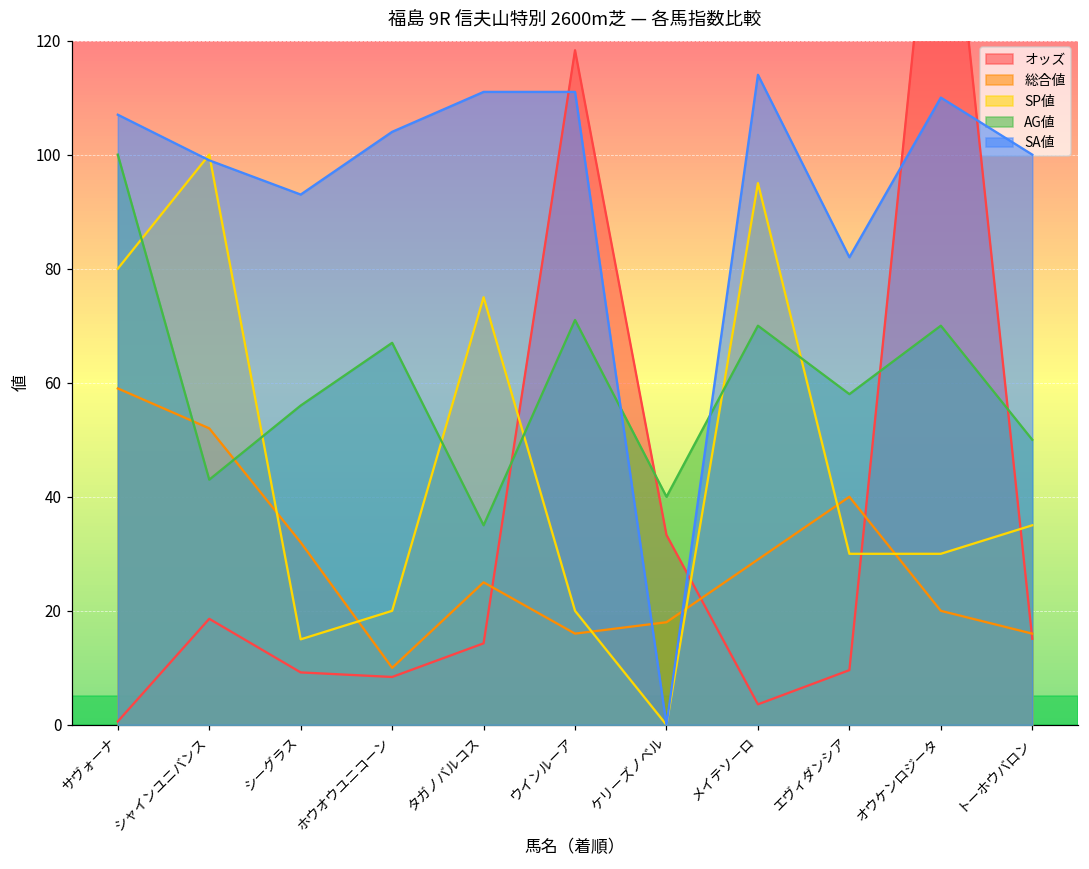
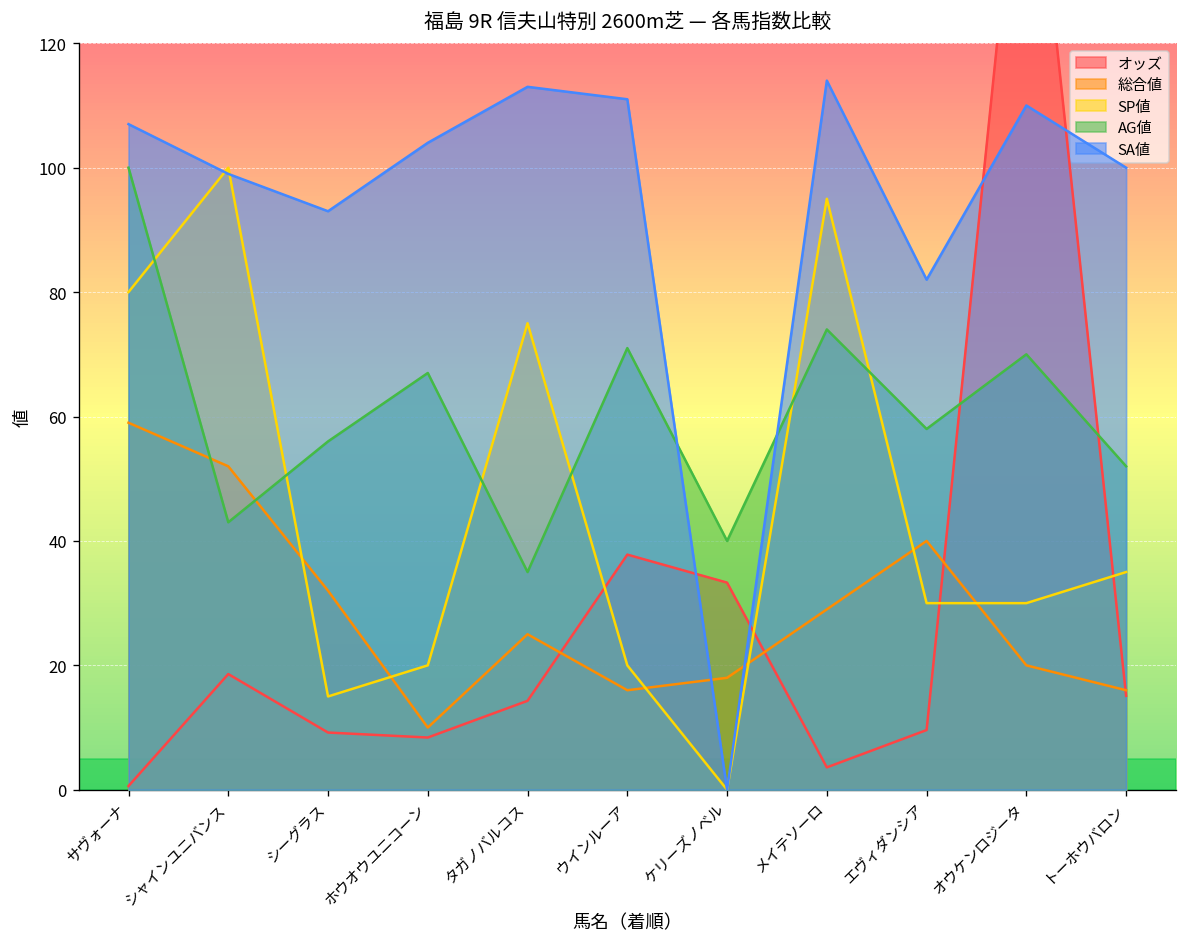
  {
    "オッズ": {
      "シャインユニバンス": 19,
      "シーグラス": 9,
      "ホウオウユニコーン": 8,
      "タガノバルコス": 14,
-     "ウインルーア": 118,
+     "ウインルーア": 38,
      "ケリーズノベル": 33,
      "エヴィダンシア": 10,
      "トーホウバロン": 15
    },
    "総合値": {
      "サヴォーナ": 59,
      "シャインユニバンス": 52,
      "シーグラス": 32,
      "ホウオウユニコーン": 10,
      "タガノバルコス": 25,
      "ウインルーア": 16,
      "ケリーズノベル": 18,
      "メイテソーロ": 29,
      "エヴィダンシア": 40,
      "オウケンロジータ": 20,
      "トーホウバロン": 16
    },
    "SP値": {
      "サヴォーナ": 80,
      "シャインユニバンス": 100,
      "シーグラス": 15,
      "ホウオウユニコーン": 20,
      "タガノバルコス": 75,
      "ウインルーア": 20,
      "メイテソーロ": 95,
      "エヴィダンシア": 30,
      "オウケンロジータ": 30,
      "トーホウバロン": 35
    },
    "AG値": {
      "サヴォーナ": 100,
      "シャインユニバンス": 43,
      "シーグラス": 56,
      "ホウオウユニコーン": 67,
      "タガノバルコス": 35,
      "ウインルーア": 71,
      "ケリーズノベル": 40,
-     "メイテソーロ": 70,
+     "メイテソーロ": 74,
      "エヴィダンシア": 58,
      "オウケンロジータ": 70,
-     "トーホウバロン": 50
+     "トーホウバロン": 52
    },
    "SA値": {
      "サヴォーナ": 107,
      "シャインユニバンス": 99,
      "シーグラス": 93,
      "ホウオウユニコーン": 104,
-     "タガノバルコス": 111,
+     "タガノバルコス": 113,
      "ウインルーア": 111,
      "メイテソーロ": 114,
      "エヴィダンシア": 82,
      "オウケンロジータ": 110
    }
  }
